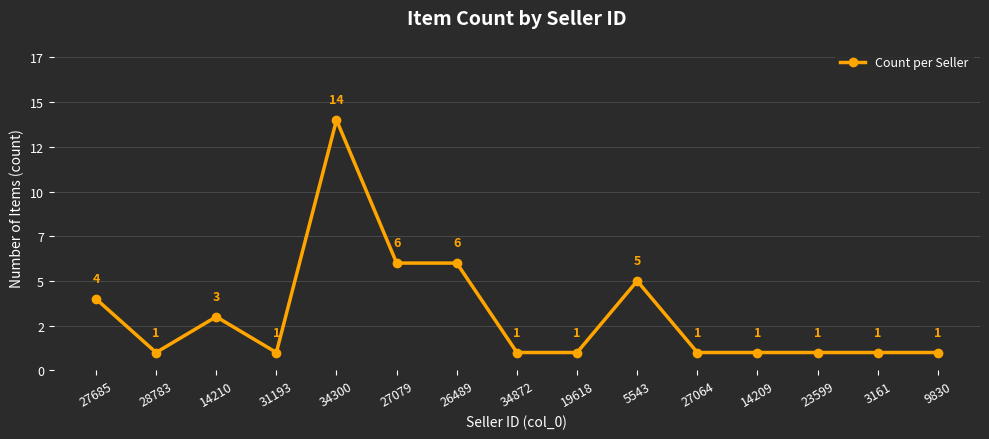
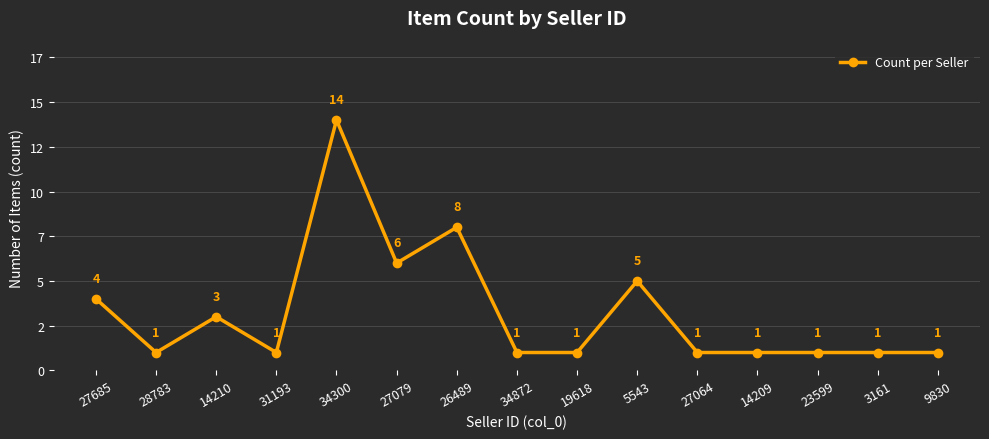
  {
    "27685": 4,
    "28783": 1,
    "14210": 3,
    "31193": 1,
    "34300": 14,
    "27079": 6,
-   "26489": 6,
+   "26489": 8,
    "34872": 1,
    "19618": 1,
    "5543": 5,
    "27064": 1,
    "14209": 1,
    "23599": 1,
    "3161": 1,
    "9830": 1
  }
